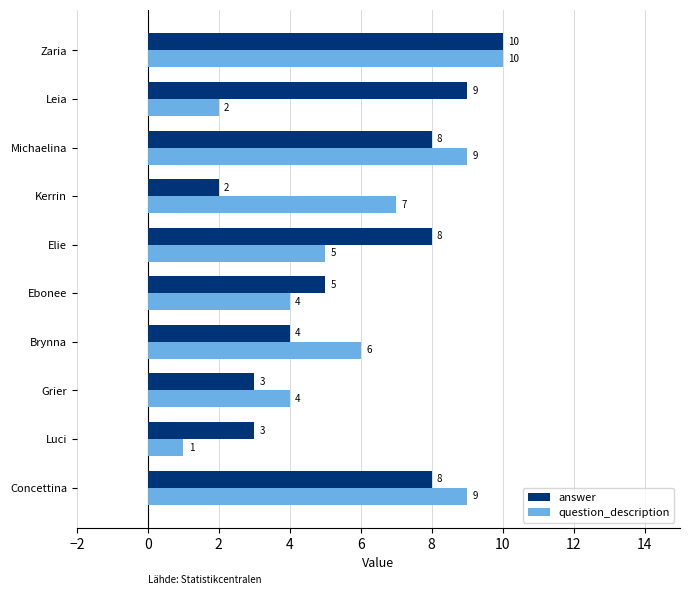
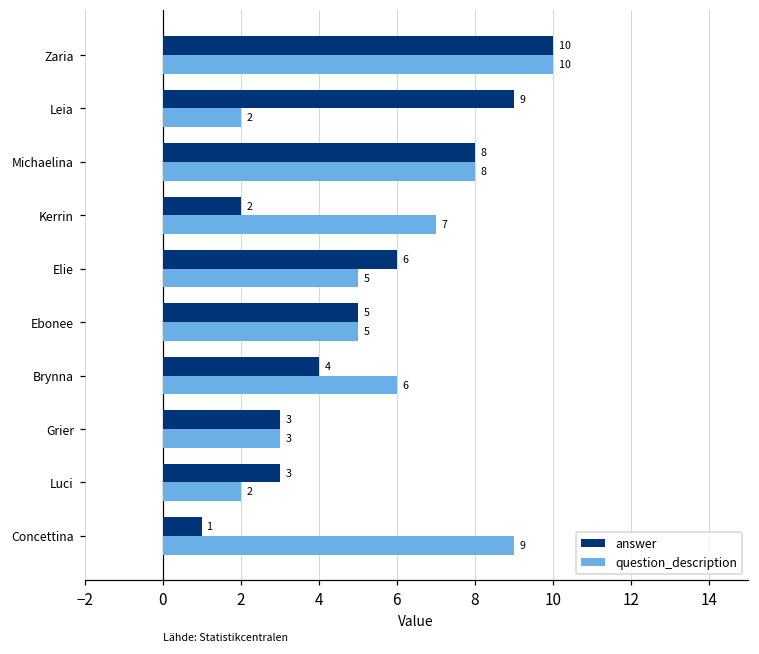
  {
    "answer": {
      "Zaria": 10,
      "Leia": 9,
      "Michaelina": 8,
      "Kerrin": 2,
-     "Elie": 8,
+     "Elie": 6,
      "Ebonee": 5,
      "Brynna": 4,
      "Grier": 3,
      "Luci": 3,
-     "Concettina": 8
+     "Concettina": 1
    },
    "question_description": {
      "Zaria": 10,
      "Leia": 2,
-     "Michaelina": 9,
+     "Michaelina": 8,
      "Kerrin": 7,
      "Elie": 5,
-     "Ebonee": 4,
+     "Ebonee": 5,
      "Brynna": 6,
-     "Grier": 4,
-     "Luci": 1,
+     "Grier": 3,
+     "Luci": 2,
      "Concettina": 9
    }
  }
